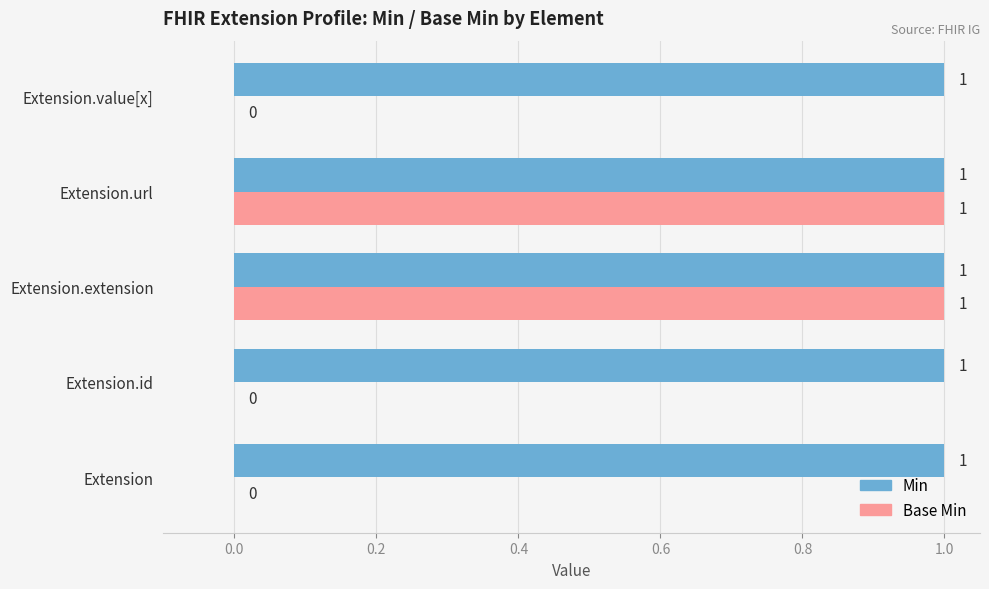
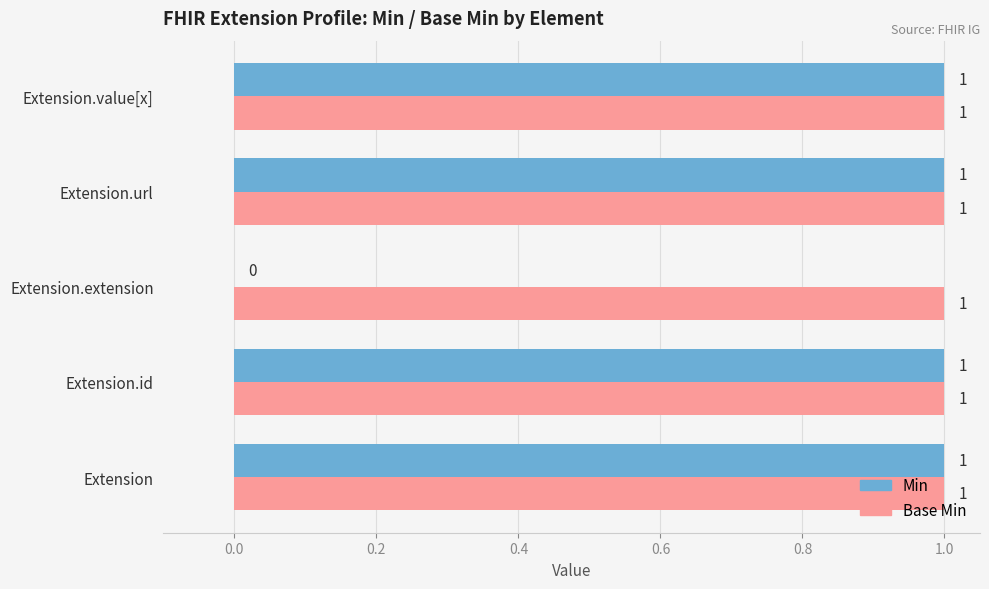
  {
    "Min": {
      "Extension.value[x]": 1,
      "Extension.url": 1,
-     "Extension.extension": 1,
+     "Extension.extension": 0,
      "Extension.id": 1,
      "Extension": 1
    },
    "Base Min": {
-     "Extension.value[x]": 0,
+     "Extension.value[x]": 1,
      "Extension.url": 1,
      "Extension.extension": 1,
-     "Extension.id": 0,
-     "Extension": 0
+     "Extension.id": 1,
+     "Extension": 1
    }
  }
